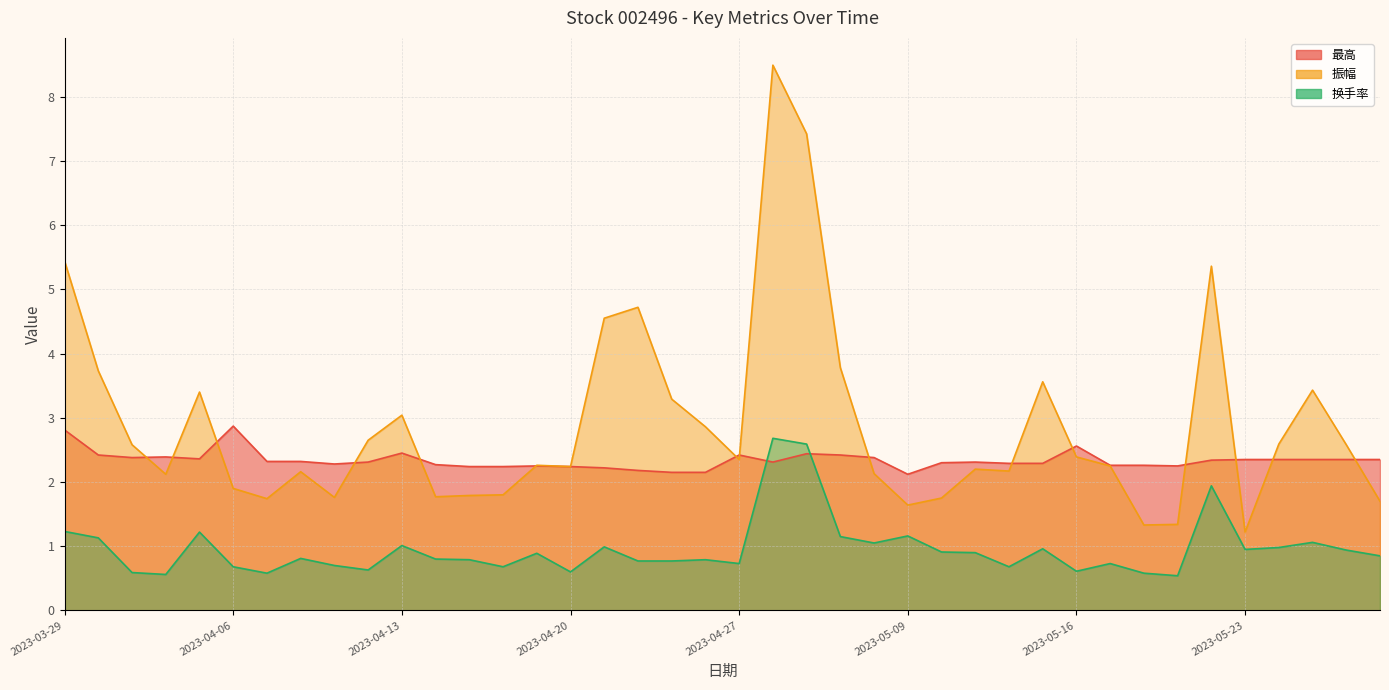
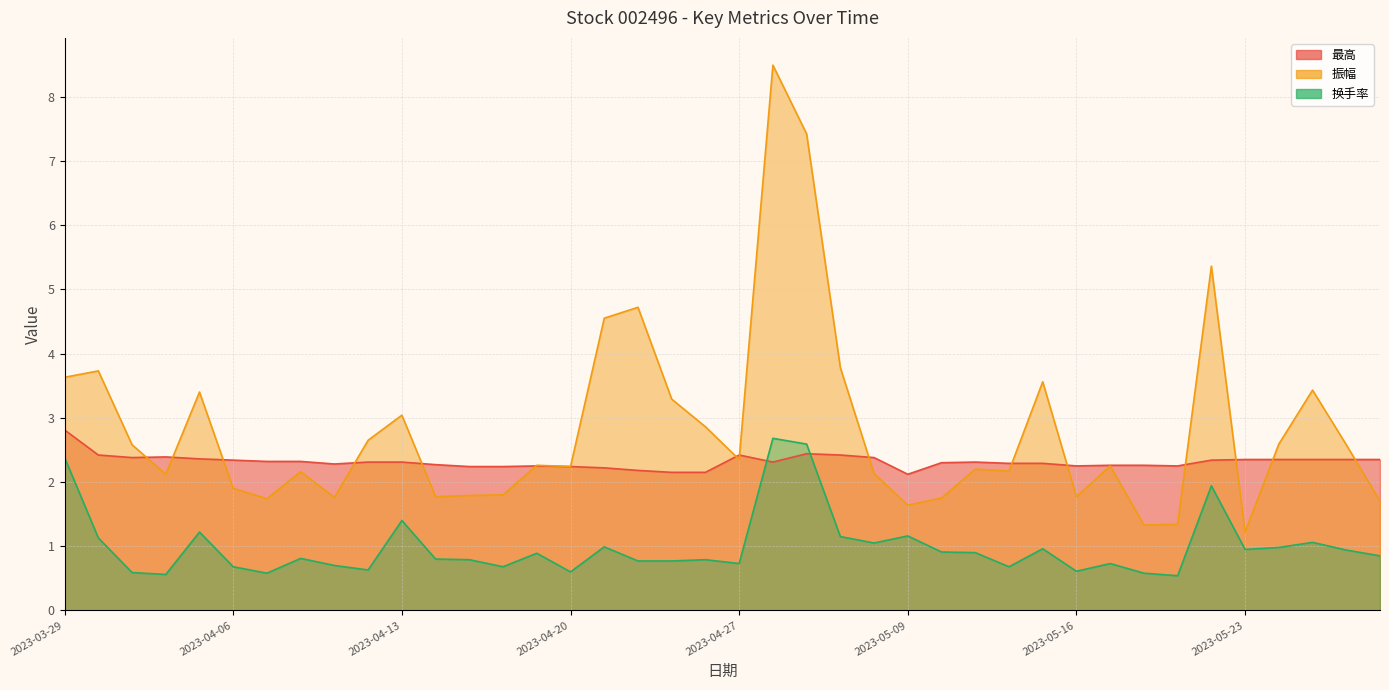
  {
    "最高": {
      "2023-03-29": 2.8,
-     "2023-04-06": 2.9,
-     "2023-04-13": 2.5,
+     "2023-04-06": 2.3,
+     "2023-04-13": 2.3,
      "2023-04-27": 2.4,
      "2023-05-09": 2.1,
-     "2023-05-16": 2.6,
+     "2023-05-16": 2.3,
      "2023-05-23": 2.4
    },
    "振幅": {
-     "2023-03-29": 5.4,
+     "2023-03-29": 3.6,
      "2023-04-06": 1.9,
      "2023-04-13": 3.0,
      "2023-04-27": 2.4,
      "2023-05-09": 1.6,
-     "2023-05-16": 2.4,
+     "2023-05-16": 1.8,
      "2023-05-23": 1.2
    },
    "换手率": {
-     "2023-03-29": 1.2,
+     "2023-03-29": 2.4,
      "2023-04-06": 0.7,
-     "2023-04-13": 1.0,
+     "2023-04-13": 1.4,
      "2023-04-20": 0.6,
      "2023-04-27": 0.7,
      "2023-05-09": 1.2,
      "2023-05-16": 0.6,
      "2023-05-23": 1.0
    }
  }
